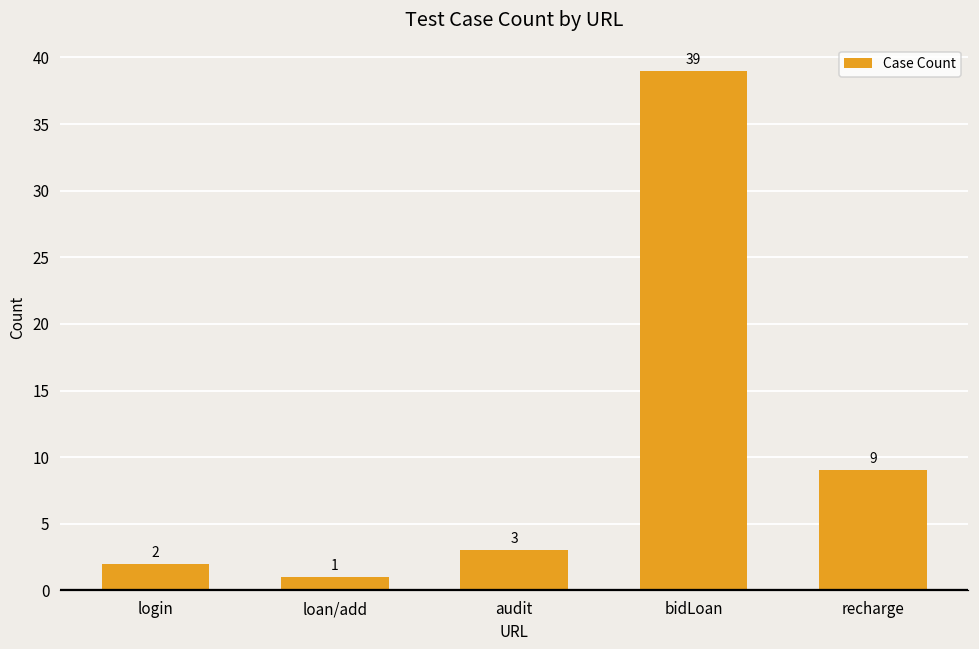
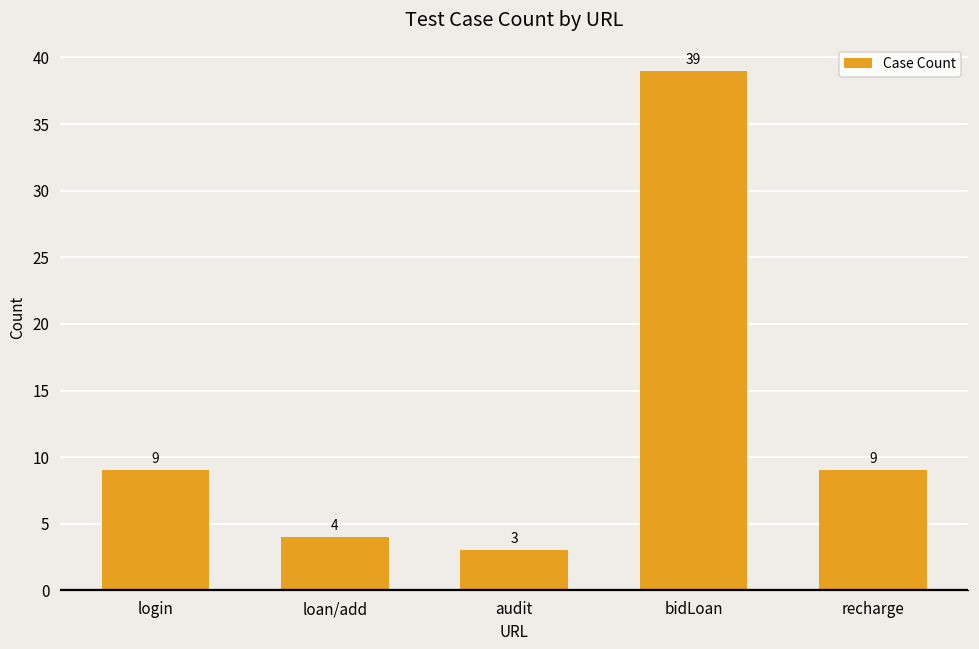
  {
-   "login": 2,
-   "loan/add": 1,
+   "login": 9,
+   "loan/add": 4,
    "audit": 3,
    "bidLoan": 39,
    "recharge": 9
  }
